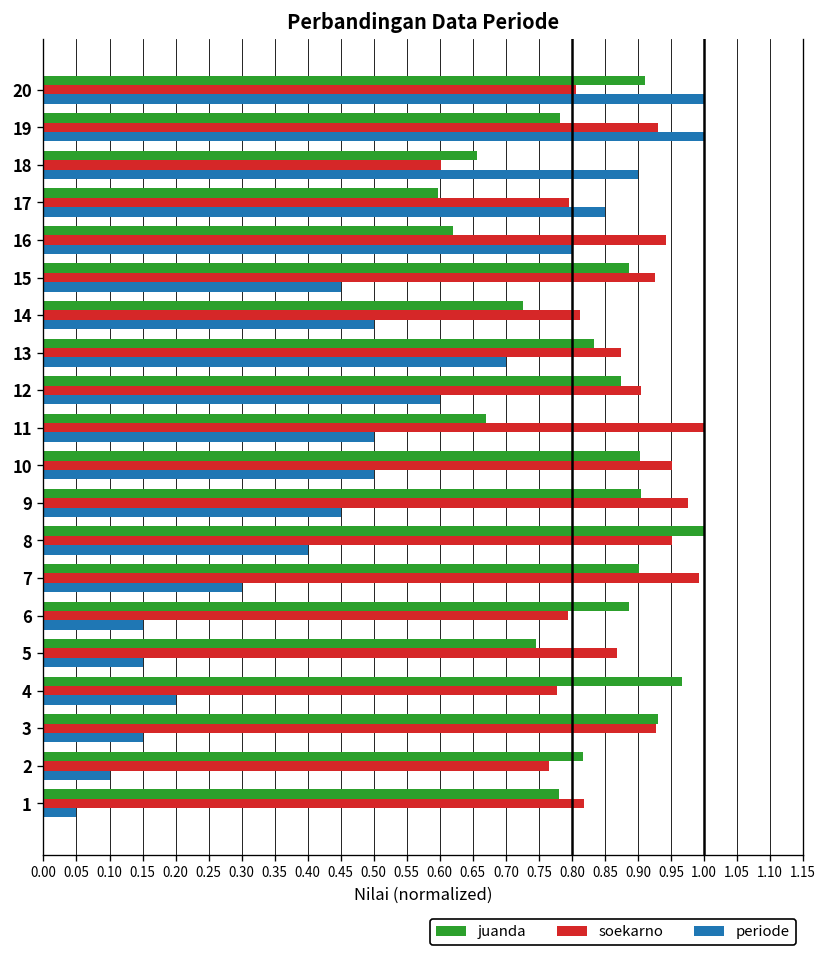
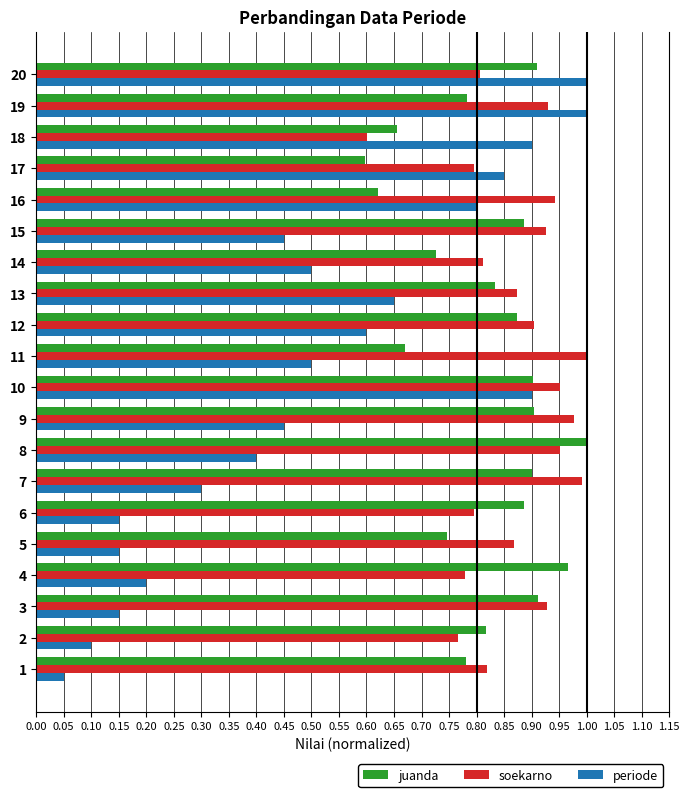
  {
    "juanda": {
      "20": 0.91,
      "19": 0.78,
      "18": 0.66,
      "17": 0.60,
      "16": 0.62,
      "15": 0.89,
      "14": 0.73,
      "13": 0.83,
      "12": 0.87,
      "11": 0.67,
      "10": 0.90,
      "9": 0.90,
      "8": 1.00,
      "7": 0.90,
      "6": 0.89,
      "5": 0.75,
      "4": 0.97,
-     "3": 0.93,
+     "3": 0.91,
      "2": 0.82,
      "1": 0.78
    },
    "soekarno": {
      "20": 0.81,
      "19": 0.93,
      "18": 0.60,
      "17": 0.79,
      "16": 0.94,
      "15": 0.93,
      "14": 0.81,
      "13": 0.87,
      "12": 0.91,
      "11": 1.00,
      "10": 0.95,
      "9": 0.98,
      "8": 0.95,
      "7": 0.99,
      "6": 0.79,
      "5": 0.87,
      "4": 0.78,
      "3": 0.93,
      "2": 0.77,
      "1": 0.82
    },
    "periode": {
      "20": 1.00,
      "19": 1.00,
      "18": 0.90,
      "17": 0.85,
      "16": 0.80,
      "15": 0.45,
      "14": 0.50,
-     "13": 0.70,
+     "13": 0.65,
      "12": 0.60,
      "11": 0.50,
-     "10": 0.50,
+     "10": 0.90,
      "9": 0.45,
      "8": 0.40,
      "7": 0.30,
      "6": 0.15,
      "5": 0.15,
      "4": 0.20,
      "3": 0.15,
      "2": 0.10,
      "1": 0.05
    }
  }
